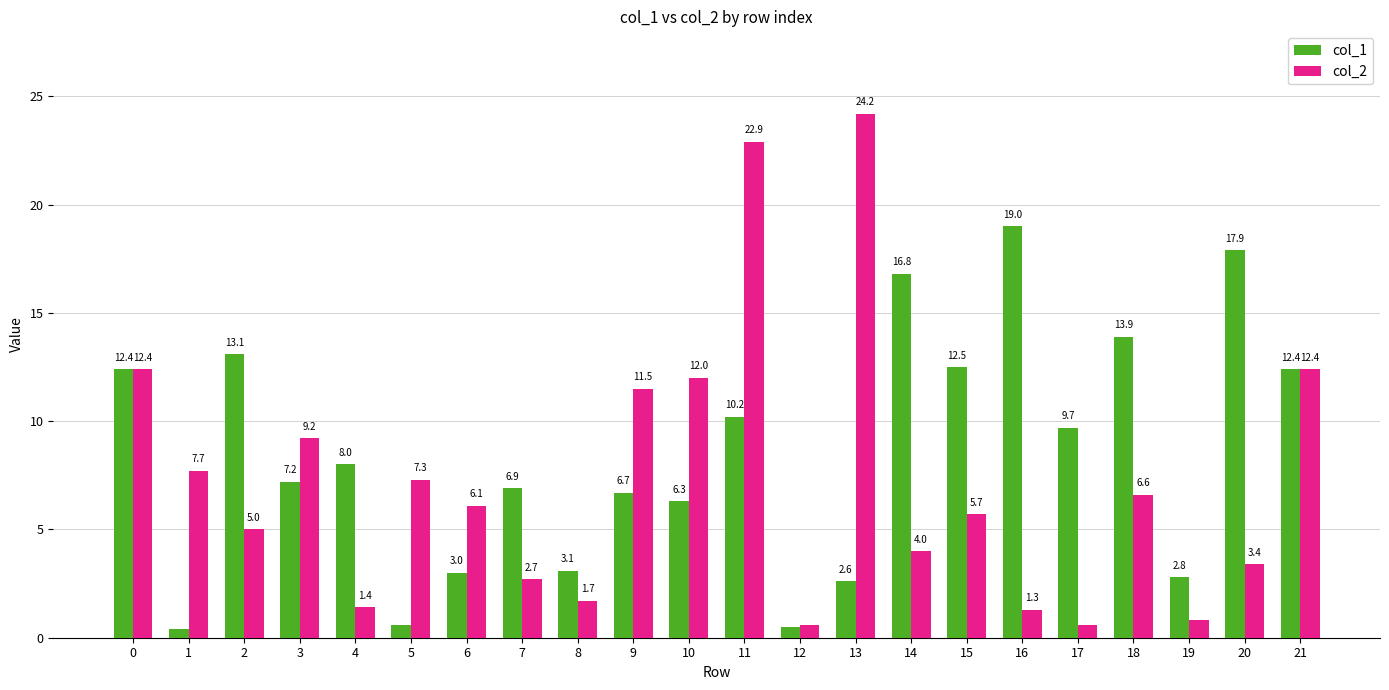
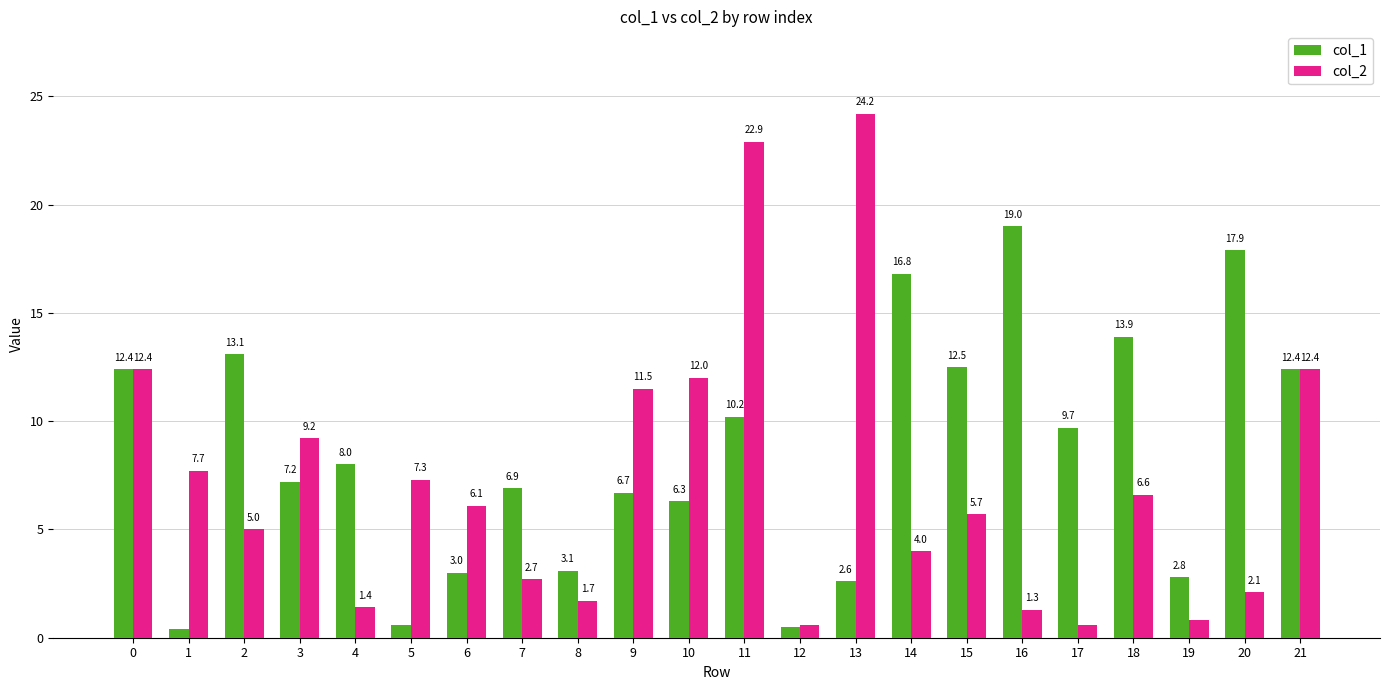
  {
    "col_1": {
      "0": 12.4,
      "2": 13.1,
      "3": 7.2,
      "4": 8.0,
      "6": 3.0,
      "7": 6.9,
      "8": 3.1,
      "9": 6.7,
      "10": 6.3,
      "11": 10.2,
      "13": 2.6,
      "14": 16.8,
      "15": 12.5,
      "16": 19.0,
      "17": 9.7,
      "18": 13.9,
      "19": 2.8,
      "20": 17.9,
      "21": 12.4
    },
    "col_2": {
      "0": 12.4,
      "1": 7.7,
      "2": 5.0,
      "3": 9.2,
      "4": 1.4,
      "5": 7.3,
      "6": 6.1,
      "7": 2.7,
      "8": 1.7,
      "9": 11.5,
      "10": 12.0,
      "11": 22.9,
      "13": 24.2,
      "14": 4.0,
      "15": 5.7,
      "16": 1.3,
      "18": 6.6,
-     "20": 3.4,
+     "20": 2.1,
      "21": 12.4
    }
  }
